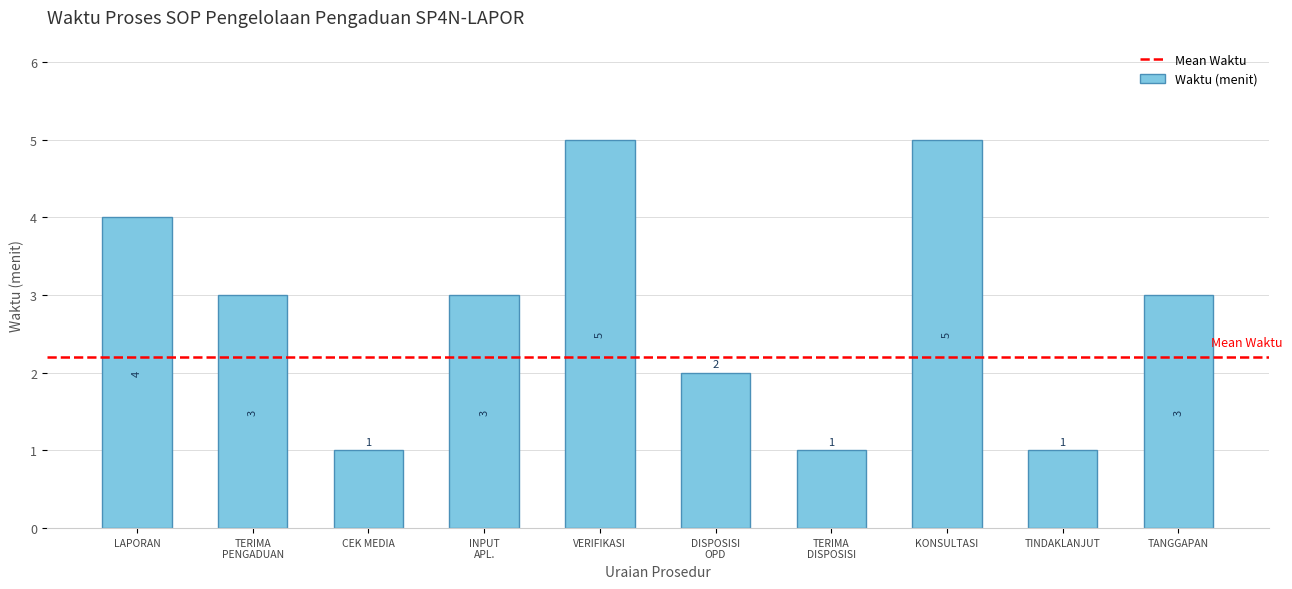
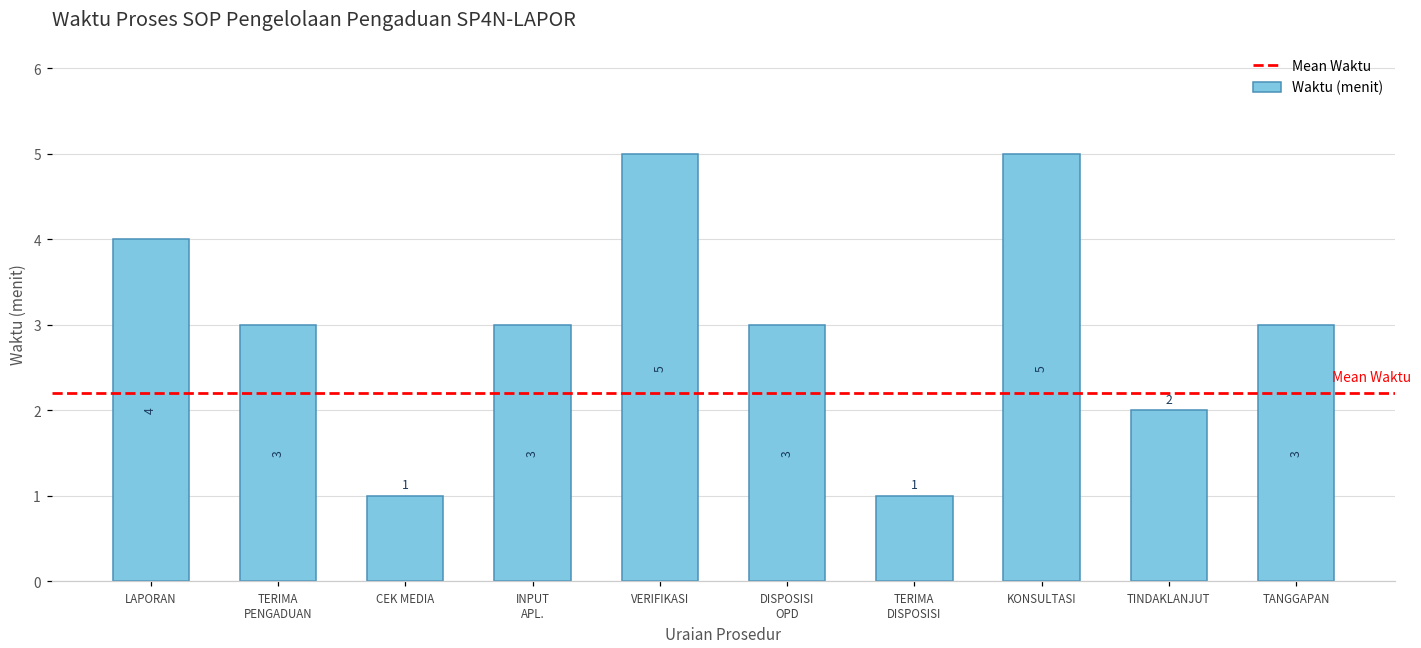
  {
    "LAPORAN": 4,
    "TERIMA PENGADUAN": 3,
    "CEK MEDIA": 1,
    "INPUT APL.": 3,
    "VERIFIKASI": 5,
-   "DISPOSISI OPD": 2,
+   "DISPOSISI OPD": 3,
    "TERIMA DISPOSISI": 1,
    "KONSULTASI": 5,
-   "TINDAKLANJUT": 1,
+   "TINDAKLANJUT": 2,
    "TANGGAPAN": 3
  }
